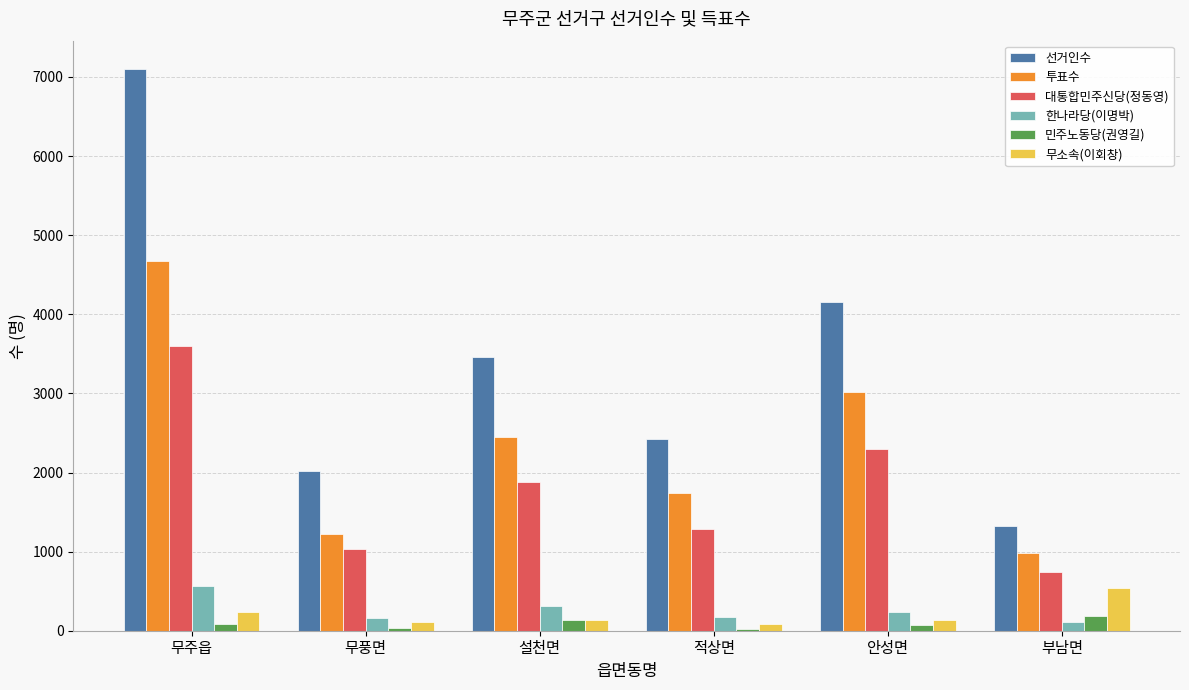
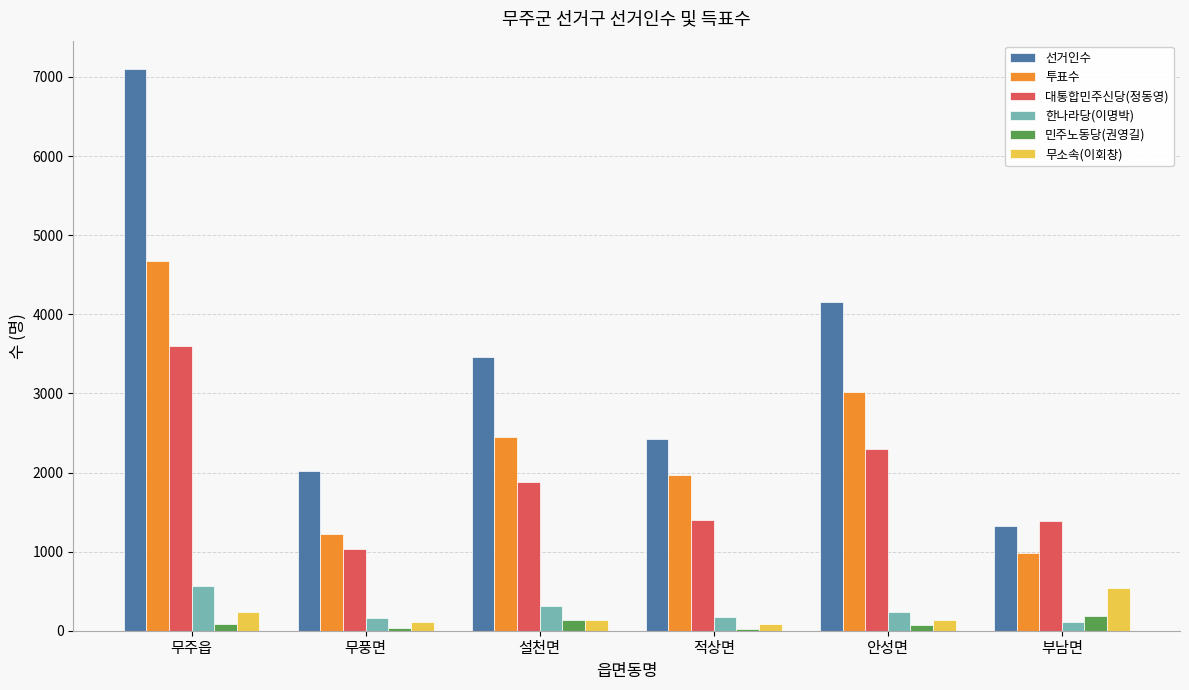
  {
    "선거인수": {
      "무주읍": 7100,
      "무풍면": 2000,
      "설천면": 3500,
      "적상면": 2400,
      "안성면": 4200,
      "부남면": 1300
    },
    "투표수": {
      "무주읍": 4700,
      "무풍면": 1200,
      "설천면": 2400,
-     "적상면": 1700,
+     "적상면": 2000,
      "안성면": 3000,
      "부남면": 1000
    },
    "대통합민주신당(정동영)": {
      "무주읍": 3600,
      "무풍면": 1000,
      "설천면": 1900,
-     "적상면": 1300,
+     "적상면": 1400,
      "안성면": 2300,
-     "부남면": 700
+     "부남면": 1400
    },
    "한나라당(이명박)": {
      "무주읍": 600,
      "무풍면": 200,
      "설천면": 300,
      "적상면": 200,
      "안성면": 200,
      "부남면": 100
    },
    "민주노동당(권영길)": {
      "무주읍": 100,
      "무풍면": 0,
      "설천면": 100,
      "안성면": 100,
      "부남면": 200
    },
    "무소속(이회창)": {
      "무주읍": 200,
      "무풍면": 100,
      "설천면": 100,
      "적상면": 100,
      "안성면": 100,
      "부남면": 500
    }
  }
